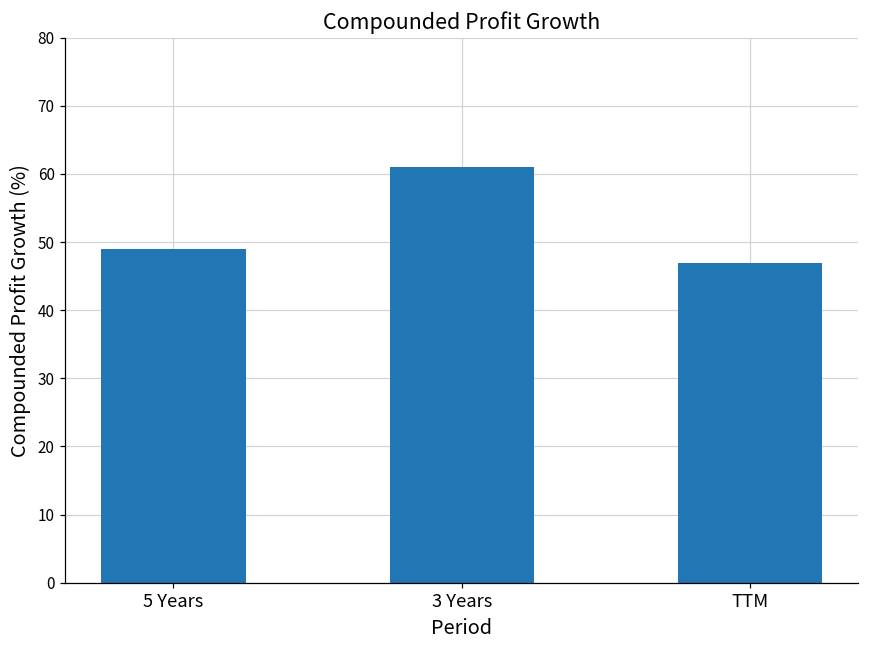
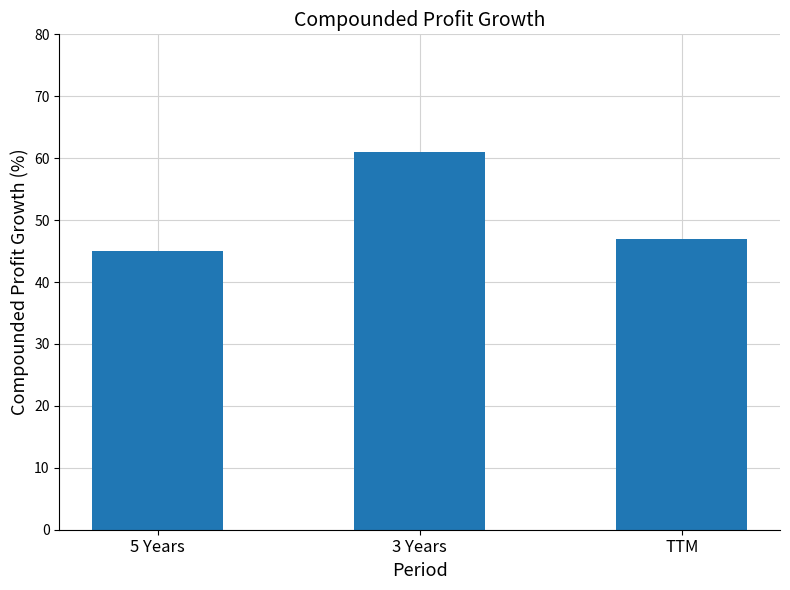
  {
-   "5 Years": 49,
+   "5 Years": 45,
    "3 Years": 61,
    "TTM": 47
  }
